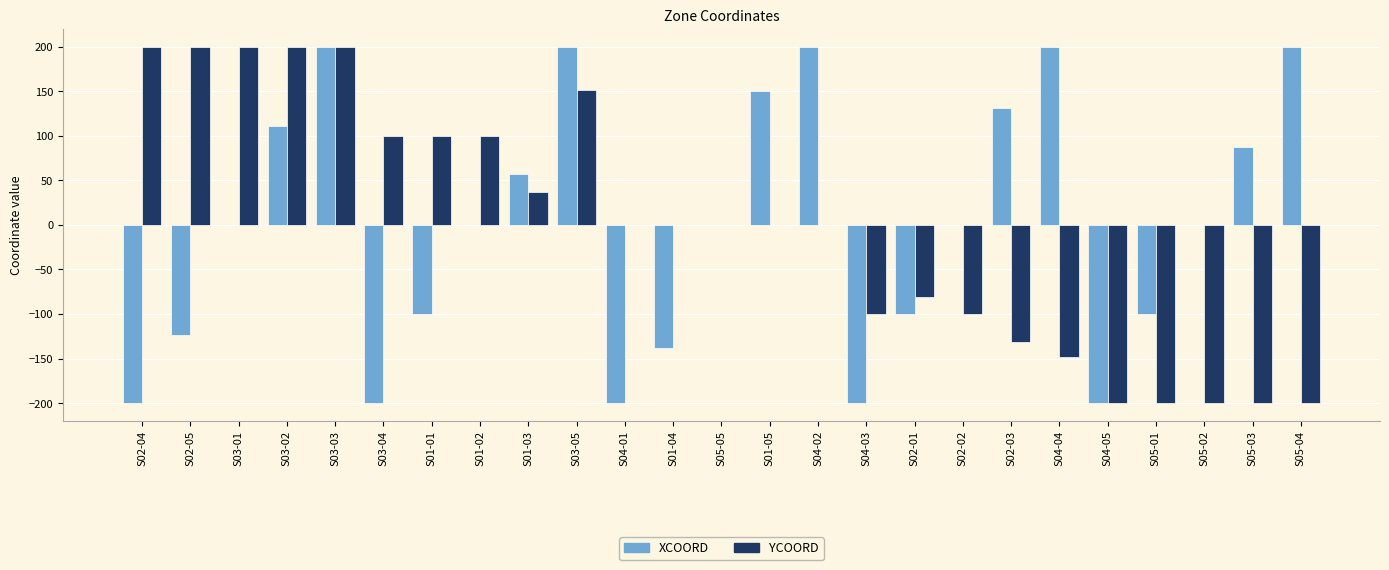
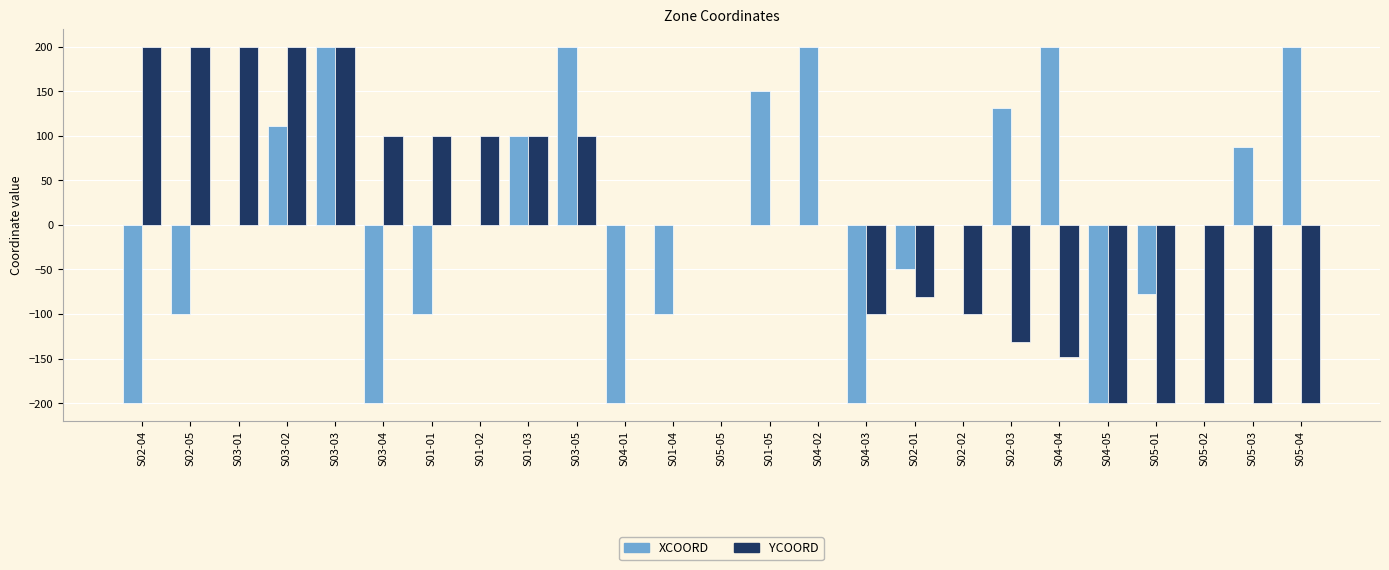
  {
    "XCOORD": {
      "S02-04": -200,
-     "S02-05": -120,
+     "S02-05": -100,
      "S03-01": 0,
      "S03-02": 110,
      "S03-03": 200,
      "S03-04": -200,
      "S01-01": -100,
      "S01-02": 0,
-     "S01-03": 60,
+     "S01-03": 100,
      "S03-05": 200,
      "S04-01": -200,
-     "S01-04": -140,
+     "S01-04": -100,
      "S05-05": 0,
      "S01-05": 150,
      "S04-02": 200,
      "S04-03": -200,
-     "S02-01": -100,
+     "S02-01": -50,
      "S02-02": 0,
      "S02-03": 130,
      "S04-04": 200,
      "S04-05": -200,
-     "S05-01": -100,
+     "S05-01": -80,
      "S05-02": 0,
      "S05-03": 90,
      "S05-04": 200
    },
    "YCOORD": {
      "S02-04": 200,
      "S02-05": 200,
      "S03-01": 200,
      "S03-02": 200,
      "S03-03": 200,
      "S03-04": 100,
      "S01-01": 100,
      "S01-02": 100,
-     "S01-03": 40,
-     "S03-05": 150,
+     "S01-03": 100,
+     "S03-05": 100,
      "S04-01": 0,
      "S01-04": 0,
      "S05-05": 0,
      "S01-05": 0,
      "S04-02": 0,
      "S04-03": -100,
      "S02-01": -80,
      "S02-02": -100,
      "S02-03": -130,
      "S04-04": -150,
      "S04-05": -200,
      "S05-01": -200,
      "S05-02": -200,
      "S05-03": -200,
      "S05-04": -200
    }
  }
